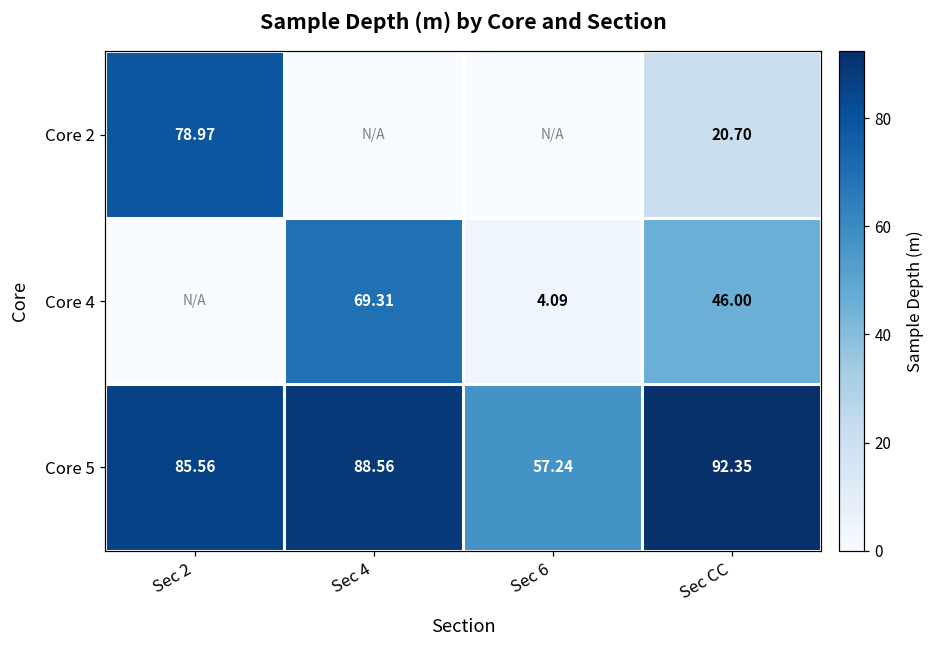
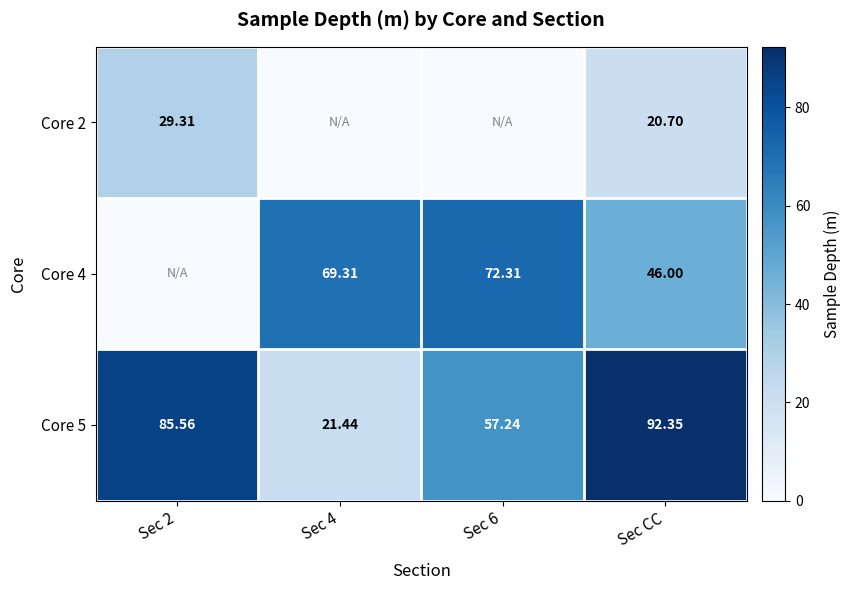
  {
    "Core 2": {
-     "Sec 2": 78.97,
+     "Sec 2": 29.31,
      "Sec CC": 20.70
    },
    "Core 4": {
      "Sec 4": 69.31,
-     "Sec 6": 4.09,
+     "Sec 6": 72.31,
      "Sec CC": 46.00
    },
    "Core 5": {
      "Sec 2": 85.56,
-     "Sec 4": 88.56,
+     "Sec 4": 21.44,
      "Sec 6": 57.24,
      "Sec CC": 92.35
    }
  }
